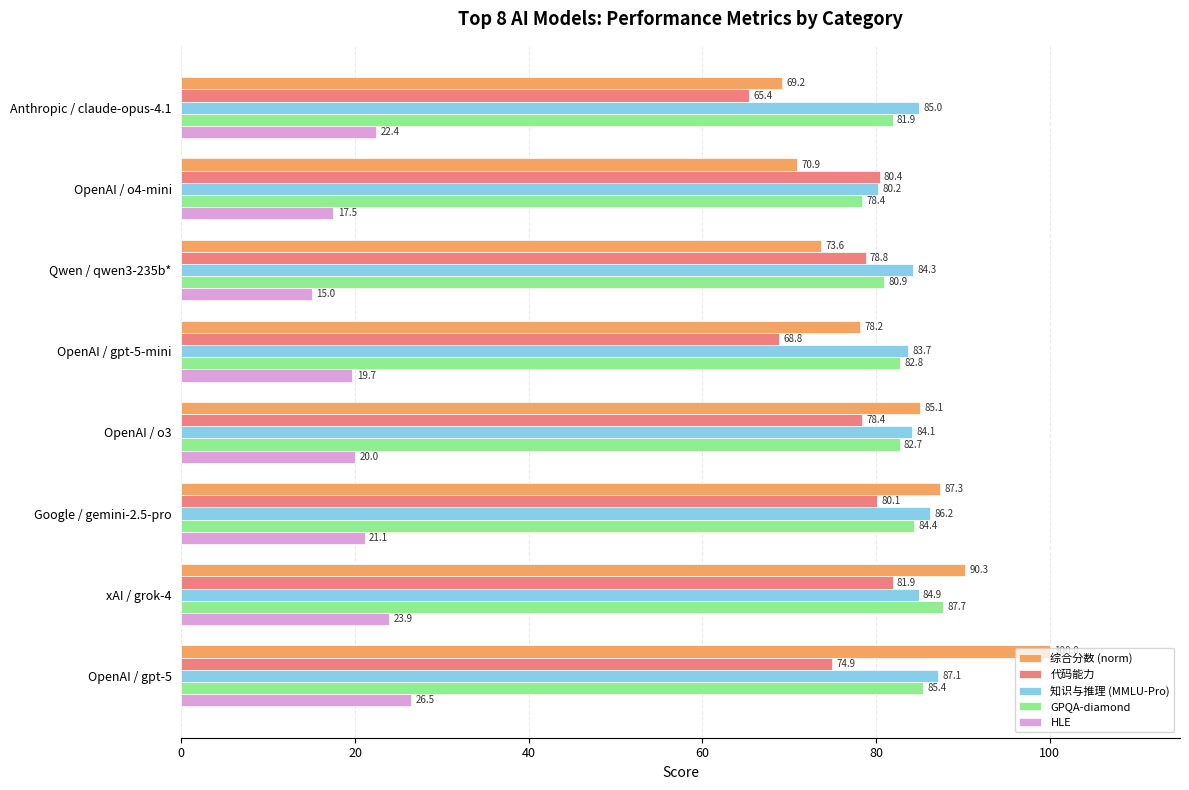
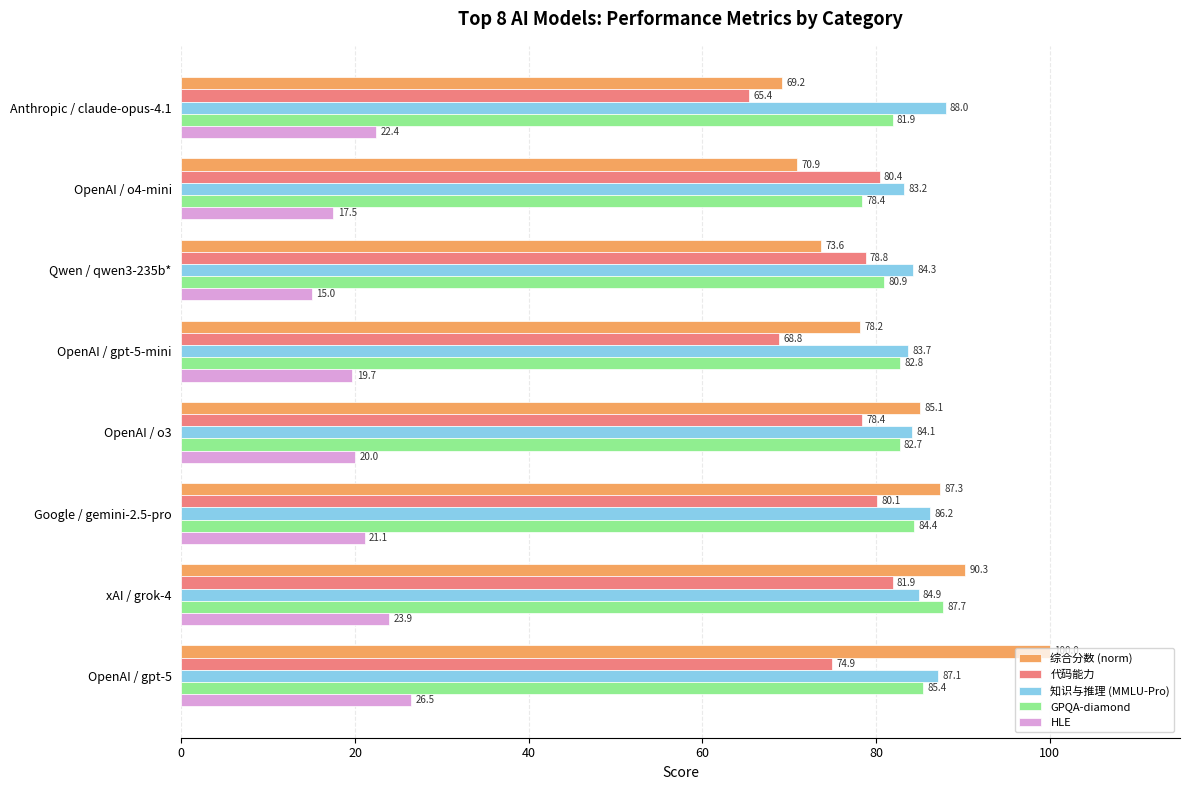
  {
    "知识与推理 (MMLU-Pro)": {
-     "Anthropic / claude-opus-4.1": 85.0,
-     "OpenAI / o4-mini": 80.2,
+     "Anthropic / claude-opus-4.1": 88.0,
+     "OpenAI / o4-mini": 83.2,
      "Qwen / qwen3-235b*": 84.3,
      "OpenAI / gpt-5-mini": 83.7,
      "OpenAI / o3": 84.1,
      "Google / gemini-2.5-pro": 86.2,
      "xAI / grok-4": 84.9,
      "OpenAI / gpt-5": 87.1
    },
    "GPQA-diamond": {
      "Anthropic / claude-opus-4.1": 81.9,
      "OpenAI / o4-mini": 78.4,
      "Qwen / qwen3-235b*": 80.9,
      "OpenAI / gpt-5-mini": 82.8,
      "OpenAI / o3": 82.7,
      "Google / gemini-2.5-pro": 84.4,
      "xAI / grok-4": 87.7,
      "OpenAI / gpt-5": 85.4
    },
    "HLE": {
      "Anthropic / claude-opus-4.1": 22.4,
      "OpenAI / o4-mini": 17.5,
      "Qwen / qwen3-235b*": 15.0,
      "OpenAI / gpt-5-mini": 19.7,
      "OpenAI / o3": 20.0,
      "Google / gemini-2.5-pro": 21.1,
      "xAI / grok-4": 23.9,
      "OpenAI / gpt-5": 26.5
    }
  }
